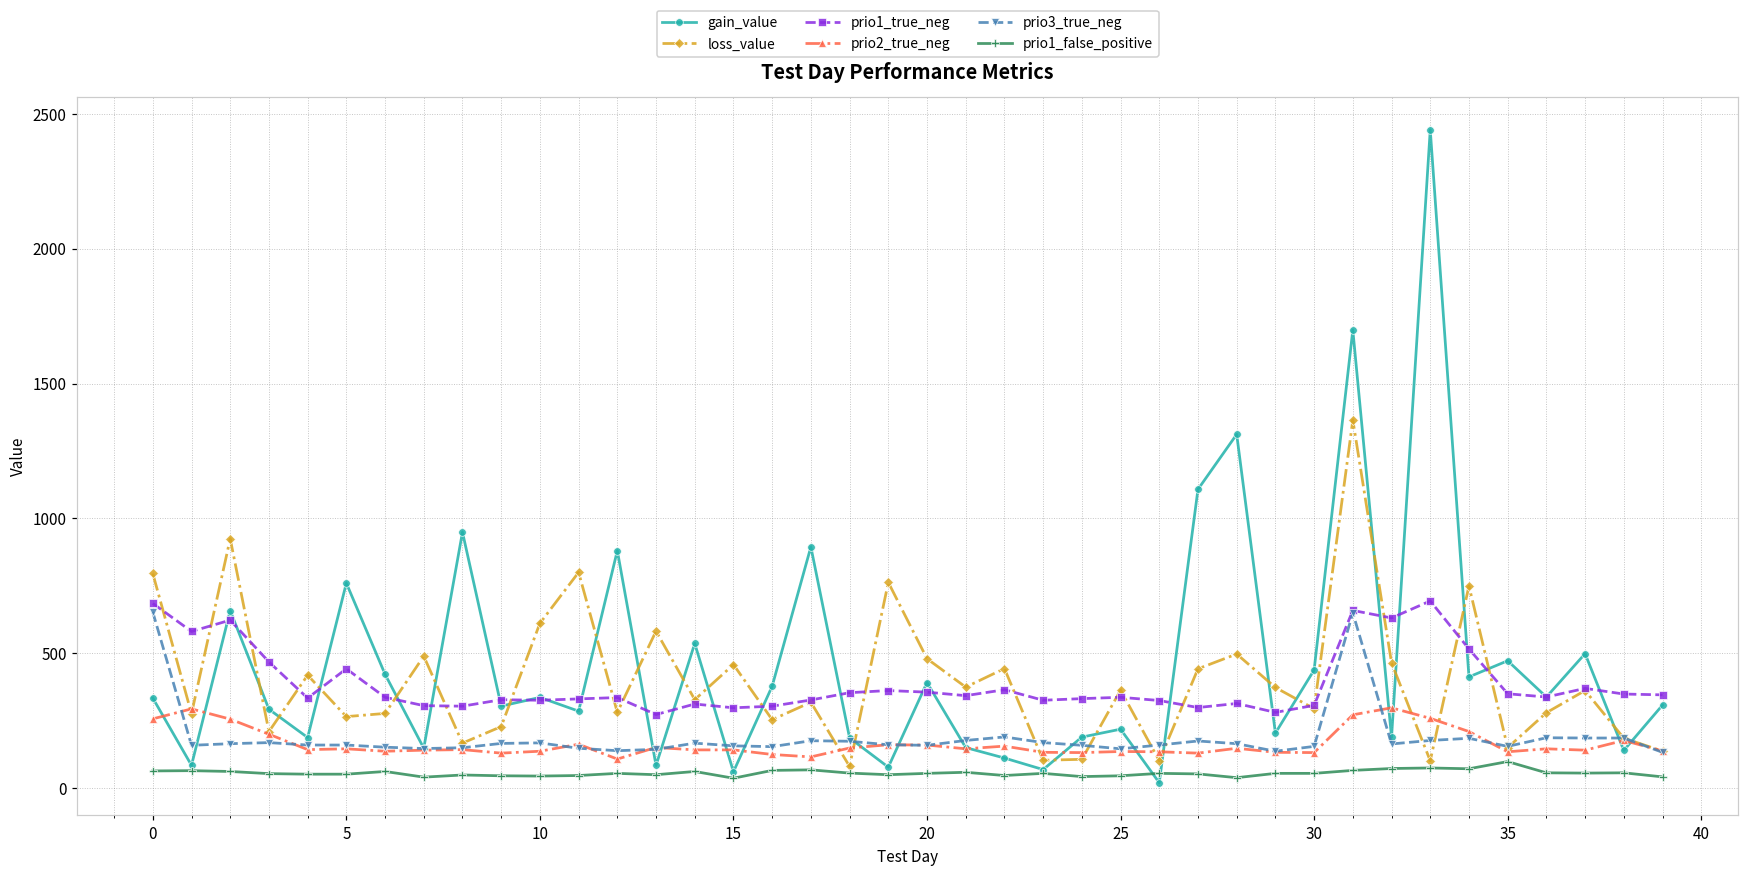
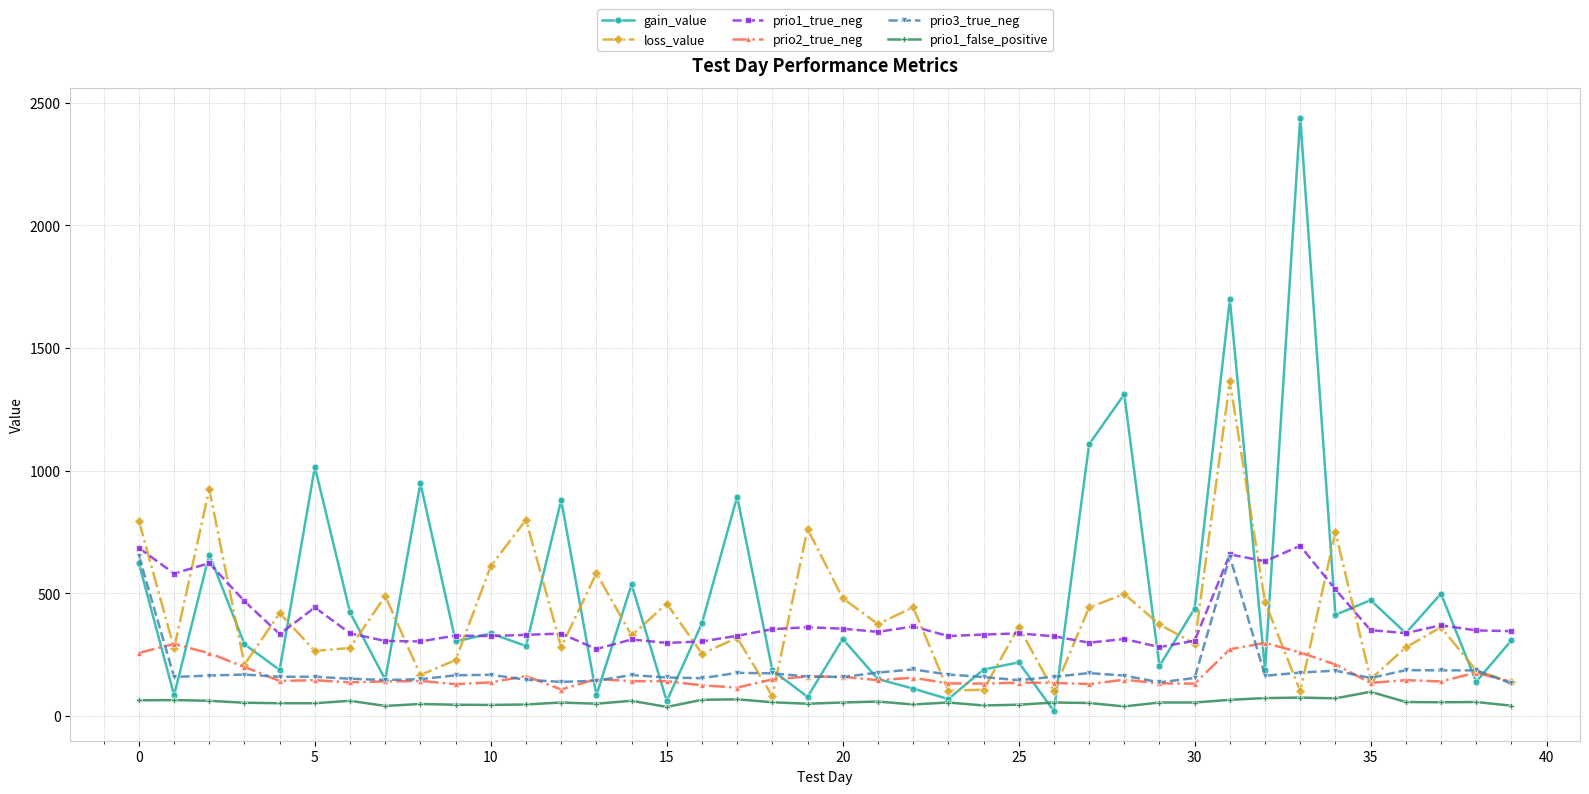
  {
    "gain_value": {
-     "0": 330,
-     "5": 760,
+     "0": 620,
+     "5": 1010,
      "15": 60,
-     "20": 390,
+     "20": 310,
      "25": 220,
      "30": 440,
      "35": 470
    },
    "loss_value": {
      "0": 800,
      "5": 270,
      "10": 610,
      "15": 460,
      "20": 480,
      "25": 360,
      "30": 290
    },
    "prio1_true_neg": {
      "0": 690,
      "5": 440,
      "15": 300,
      "20": 360,
      "25": 340,
      "30": 310,
      "35": 350
    },
    "prio2_true_neg": {
      "0": 260,
      "5": 150,
      "10": 140,
      "15": 140,
      "30": 130,
      "35": 140
    },
    "prio3_true_neg": {
      "0": 650,
      "5": 160,
      "10": 170,
      "15": 160,
      "30": 160
    },
    "prio1_false_positive": {
      "0": 60,
      "5": 50,
      "10": 50,
      "15": 40,
      "20": 60,
      "25": 50,
      "30": 60,
      "35": 100
    }
  }
